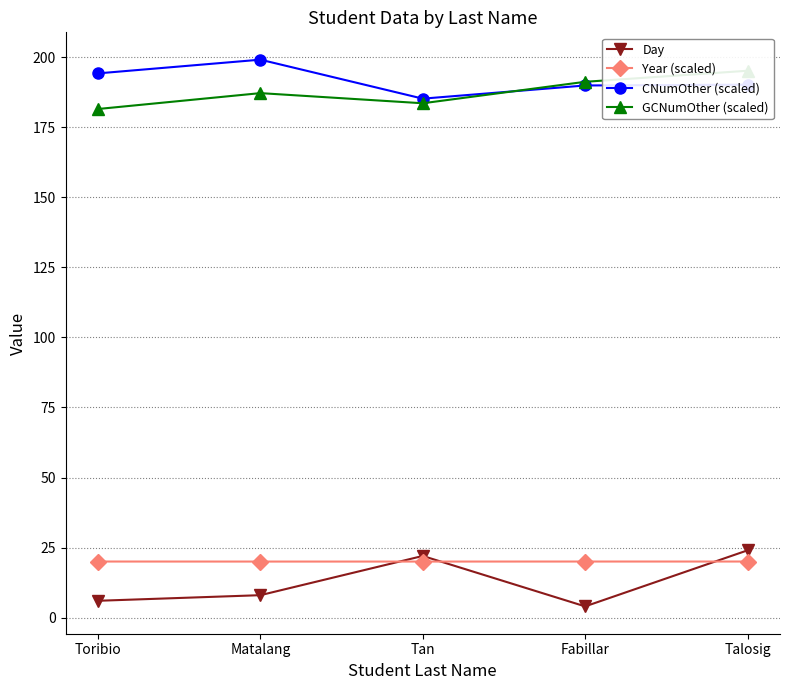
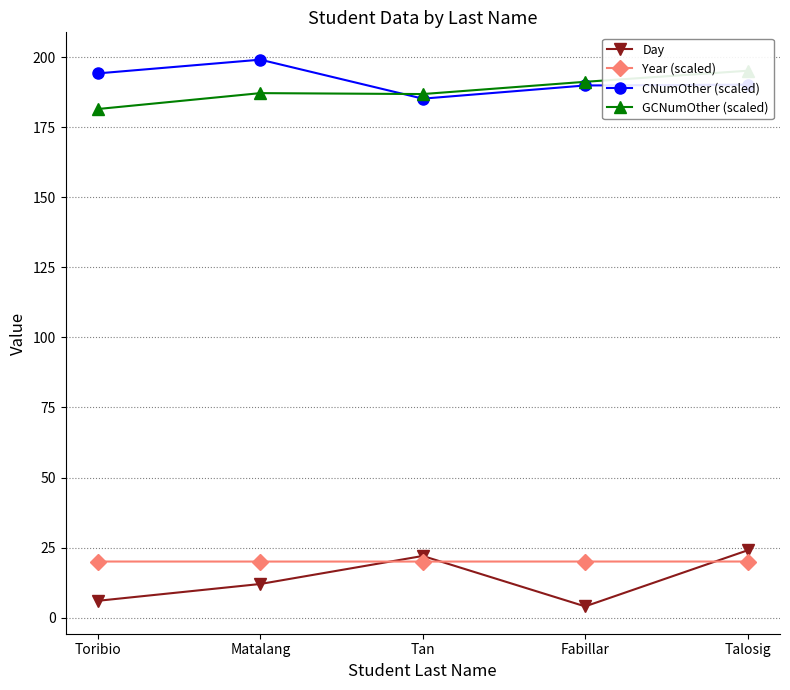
  {
    "Day": {
      "Toribio": 6,
-     "Matalang": 8,
+     "Matalang": 12,
      "Tan": 22,
      "Fabillar": 4,
      "Talosig": 24
    },
    "Year (scaled)": {
      "Toribio": 20,
      "Matalang": 20,
      "Tan": 20,
      "Fabillar": 20,
      "Talosig": 20
    },
    "CNumOther (scaled)": {
      "Toribio": 194,
      "Matalang": 199,
      "Tan": 185,
      "Fabillar": 190
    },
    "GCNumOther (scaled)": {
      "Toribio": 182,
      "Matalang": 187,
-     "Tan": 184,
+     "Tan": 187,
      "Fabillar": 191
    }
  }
